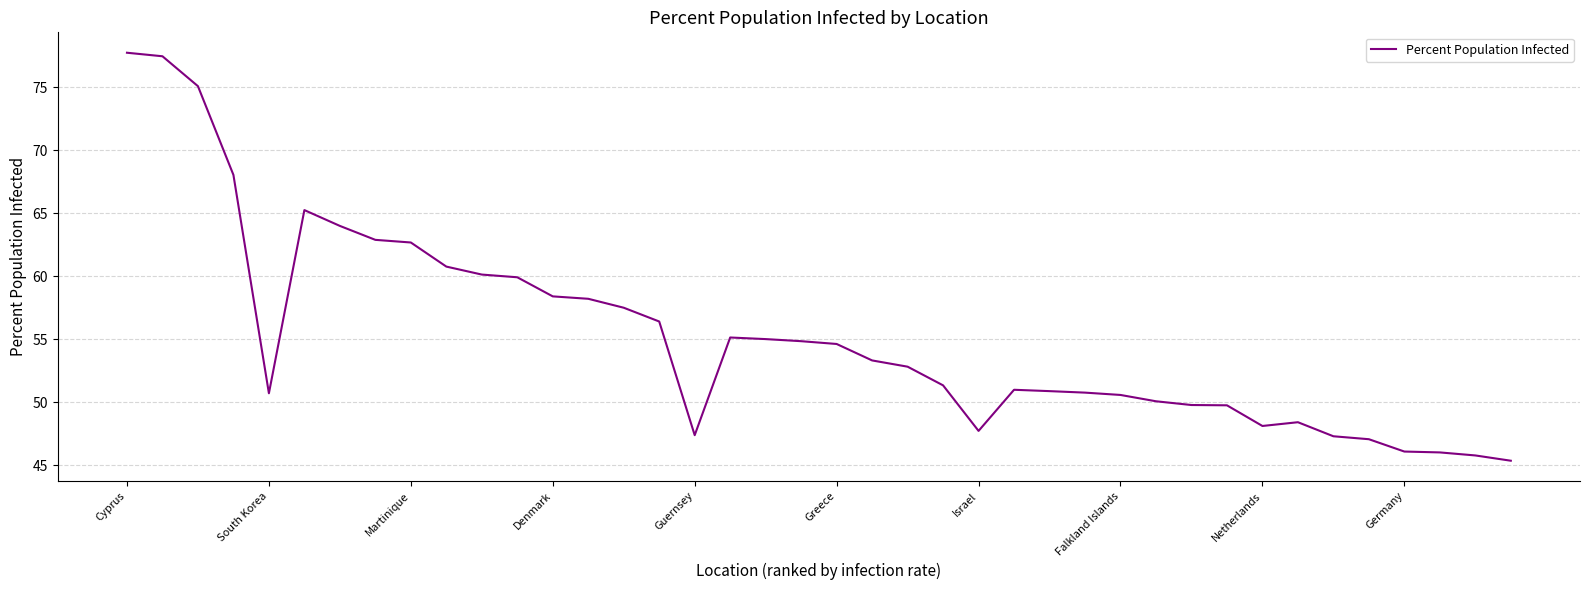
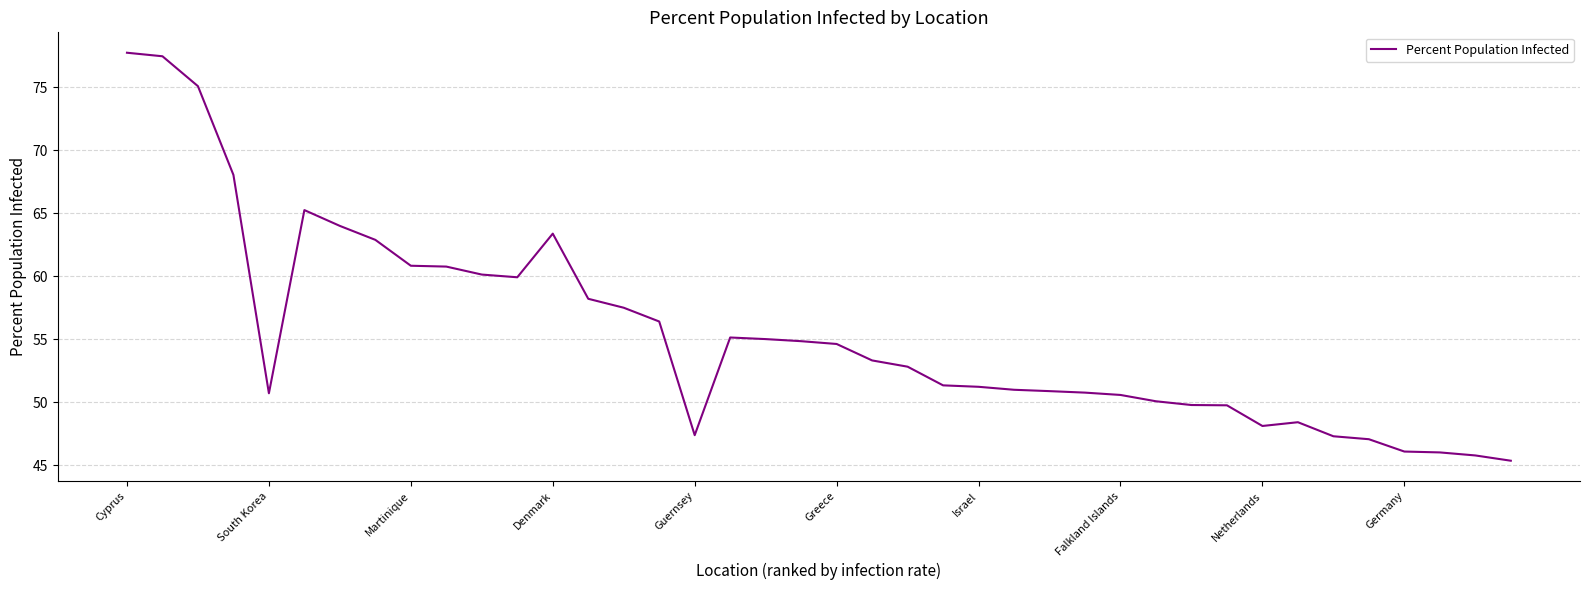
  {
    "Cyprus": 77.7,
    "South Korea": 50.7,
-   "Martinique": 62.7,
-   "Denmark": 58.4,
+   "Martinique": 60.8,
+   "Denmark": 63.4,
    "Guernsey": 47.4,
    "Greece": 54.6,
-   "Israel": 47.7,
+   "Israel": 51.2,
    "Falkland Islands": 50.6,
    "Netherlands": 48.1,
    "Germany": 46.1
  }
